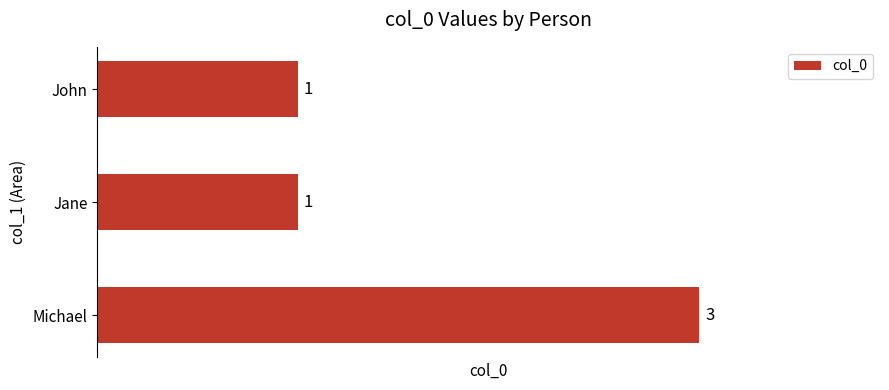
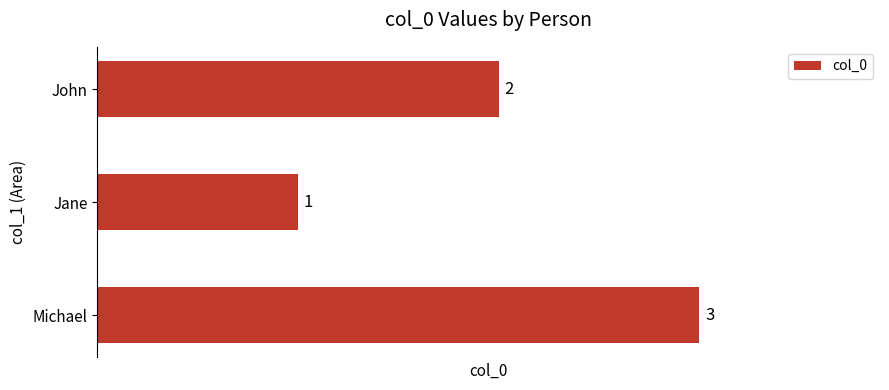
  {
-   "John": 1,
+   "John": 2,
    "Jane": 1,
    "Michael": 3
  }
